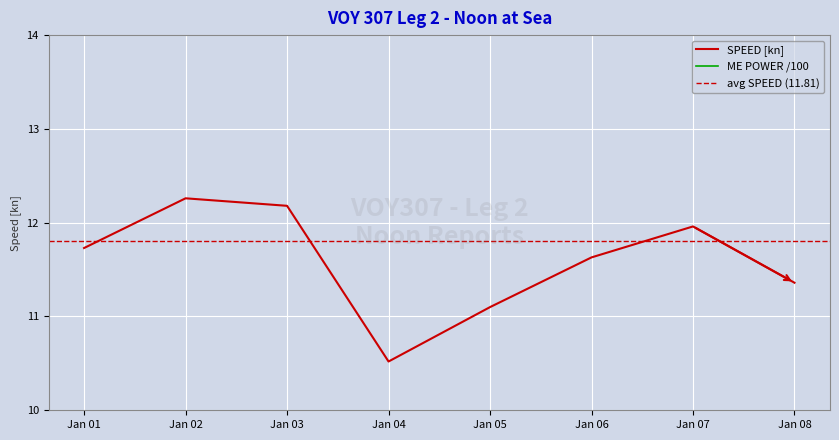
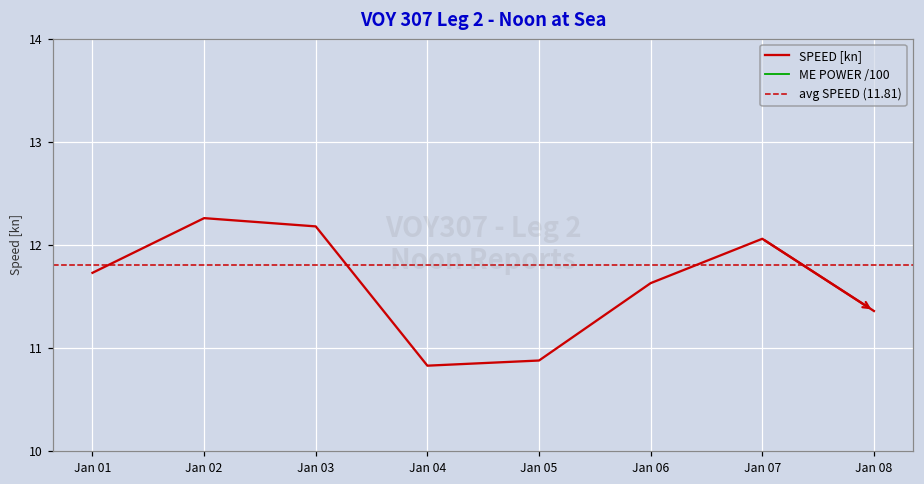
  {
    "SPEED [kn]": {
      "Jan 01": 11.7,
      "Jan 02": 12.3,
      "Jan 03": 12.2,
-     "Jan 04": 10.5,
-     "Jan 05": 11.1,
+     "Jan 04": 10.8,
+     "Jan 05": 10.9,
      "Jan 06": 11.6,
-     "Jan 07": 12.0,
+     "Jan 07": 12.1,
      "Jan 08": 11.4
    }
  }
